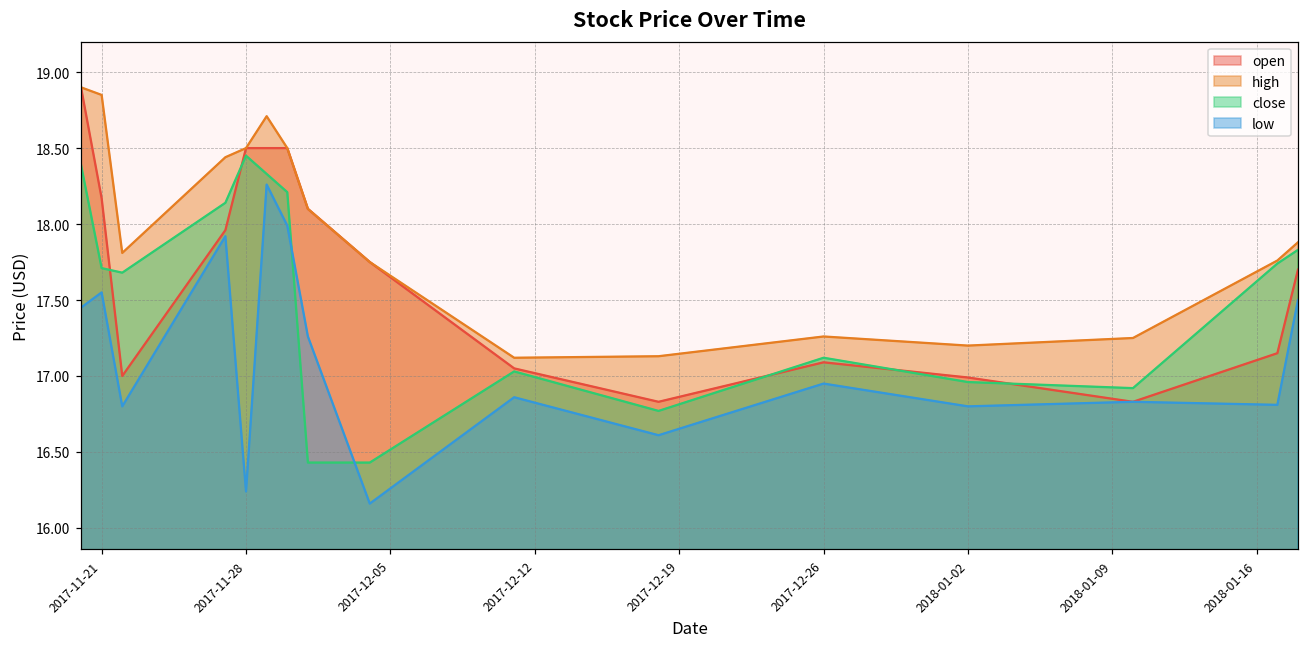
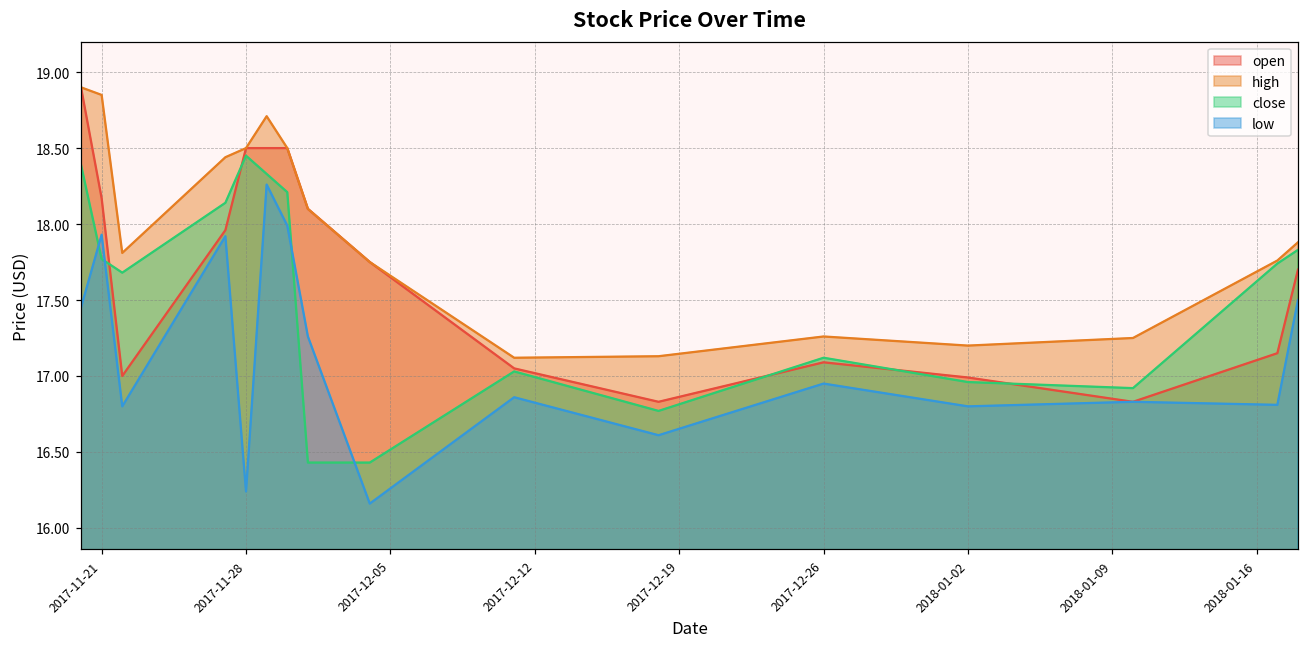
  {
    "close": {
-     "2017-11-21": 17.71,
+     "2017-11-21": 17.77,
      "2017-11-28": 18.45,
      "2017-12-26": 17.12,
      "2018-01-02": 16.96
    },
    "low": {
-     "2017-11-21": 17.55,
+     "2017-11-21": 17.93,
      "2017-11-28": 16.24,
      "2017-12-26": 16.95,
      "2018-01-02": 16.80
    }
  }
